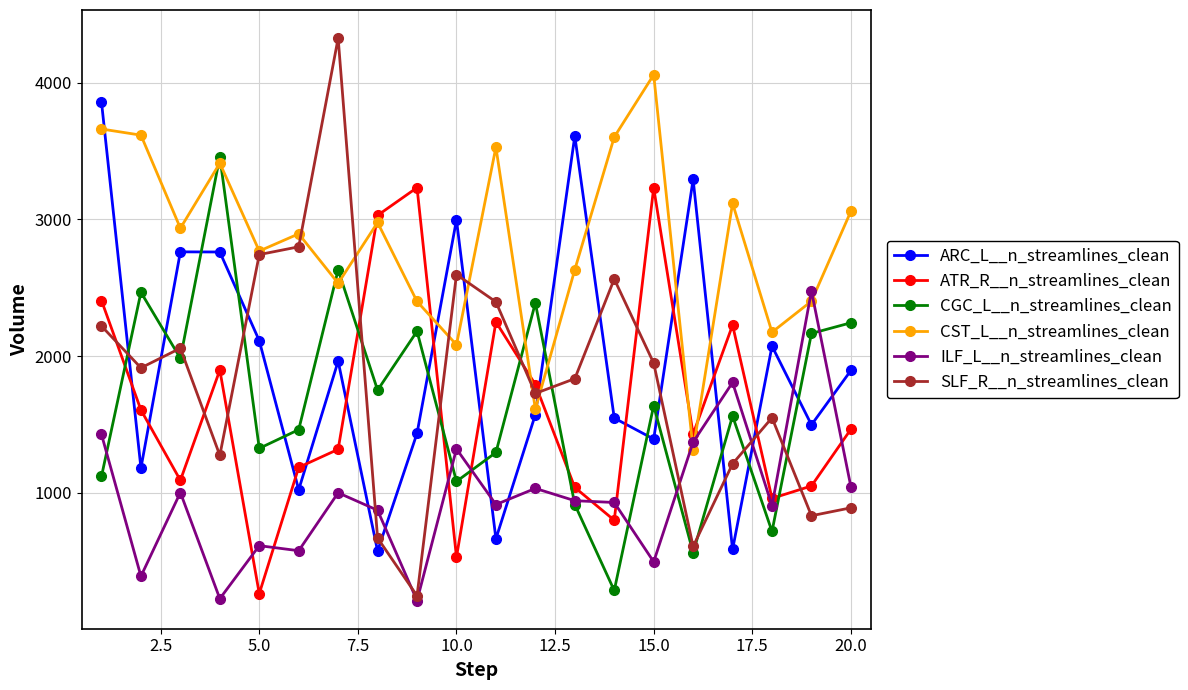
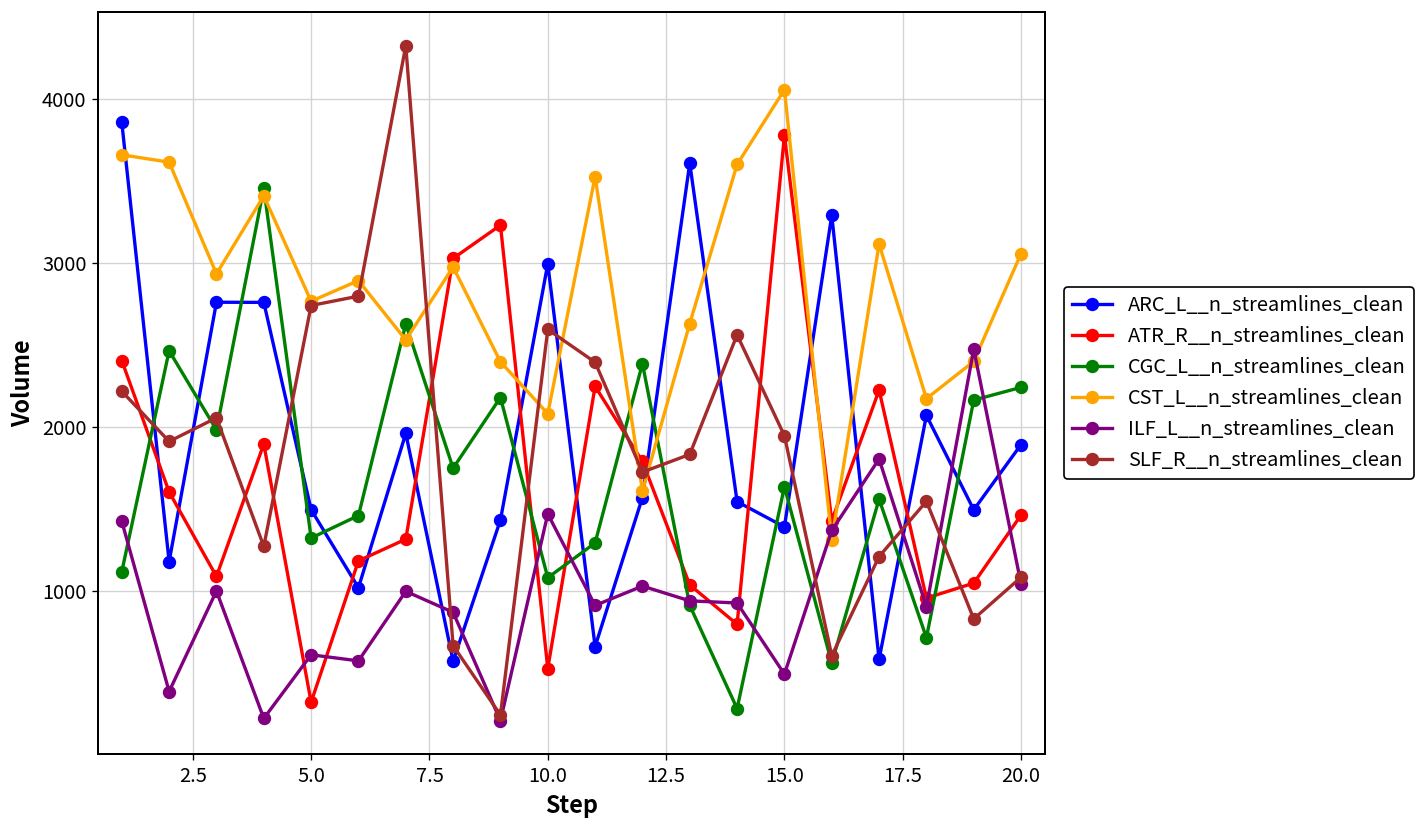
  {
    "ARC_L__n_streamlines_clean": {
-     "5.0": 2110,
+     "5.0": 1500,
      "10.0": 3000,
      "15.0": 1390,
      "20.0": 1900
    },
    "ATR_R__n_streamlines_clean": {
-     "5.0": 260,
+     "5.0": 320,
      "10.0": 530,
-     "15.0": 3230,
+     "15.0": 3780,
      "20.0": 1470
    },
    "CGC_L__n_streamlines_clean": {
      "5.0": 1330,
      "10.0": 1080,
      "15.0": 1640,
      "20.0": 2240
    },
    "CST_L__n_streamlines_clean": {
      "5.0": 2770,
      "10.0": 2080,
      "15.0": 4060,
      "20.0": 3060
    },
    "ILF_L__n_streamlines_clean": {
      "5.0": 610,
-     "10.0": 1320,
+     "10.0": 1470,
      "15.0": 500,
      "20.0": 1040
    },
    "SLF_R__n_streamlines_clean": {
      "5.0": 2740,
      "10.0": 2600,
      "15.0": 1950,
-     "20.0": 890
+     "20.0": 1090
    }
  }
